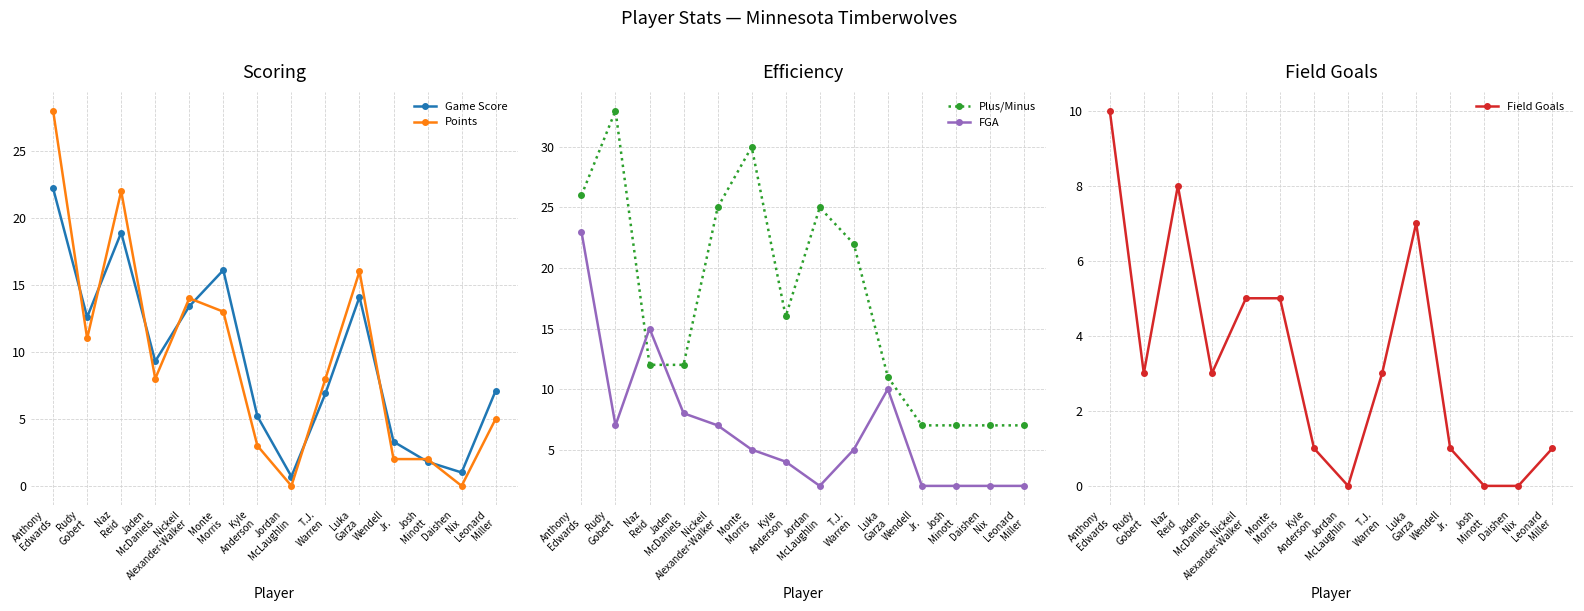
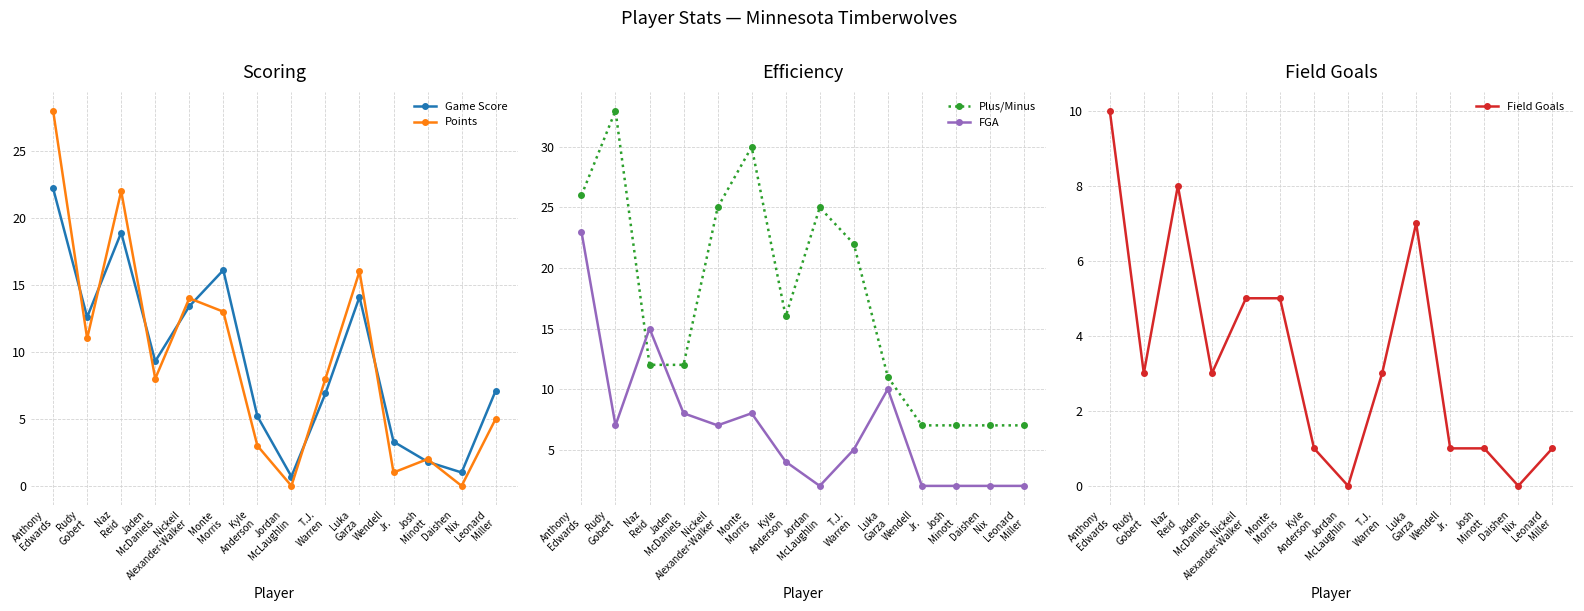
  {
    "Scoring": {
      "Game Score": {
        "Anthony Edwards": 22.2,
        "Rudy Gobert": 12.6,
        "Naz Reid": 19,
        "Jaden McDaniels": 9.3,
        "Nickeil Alexander-Walker": 13.4,
        "Monte Morris": 16,
        "Kyle Anderson": 5.2,
        "Jordan McLaughlin": 0.7,
        "T.J. Warren": 7,
        "Luka Garza": 14,
        "Wendell Jr.": 3.3,
        "Josh Minott": 1.8,
        "Daishen Nix": 1,
        "Leonard Miller": 7
      },
      "Points": {
        "Anthony Edwards": 28,
        "Rudy Gobert": 11,
        "Naz Reid": 22,
        "Jaden McDaniels": 8,
        "Nickeil Alexander-Walker": 14,
        "Monte Morris": 13,
        "Kyle Anderson": 3,
        "Jordan McLaughlin": 0,
        "T.J. Warren": 8,
        "Luka Garza": 16,
-       "Wendell Jr.": 2,
+       "Wendell Jr.": 1,
        "Josh Minott": 2,
        "Daishen Nix": 0,
        "Leonard Miller": 5
      }
    },
    "Efficiency": {
      "Plus/Minus": {
        "Anthony Edwards": 26,
        "Rudy Gobert": 33,
        "Naz Reid": 12,
        "Jaden McDaniels": 12,
        "Nickeil Alexander-Walker": 25,
        "Monte Morris": 30,
        "Kyle Anderson": 16,
        "Jordan McLaughlin": 25,
        "T.J. Warren": 22,
        "Luka Garza": 11,
        "Wendell Jr.": 7,
        "Josh Minott": 7,
        "Daishen Nix": 7,
        "Leonard Miller": 7
      },
      "FGA": {
        "Anthony Edwards": 23,
        "Rudy Gobert": 7,
        "Naz Reid": 15,
        "Jaden McDaniels": 8,
        "Nickeil Alexander-Walker": 7,
-       "Monte Morris": 5,
+       "Monte Morris": 8,
        "Kyle Anderson": 4,
        "Jordan McLaughlin": 2,
        "T.J. Warren": 5,
        "Luka Garza": 10,
        "Wendell Jr.": 2,
        "Josh Minott": 2,
        "Daishen Nix": 2,
        "Leonard Miller": 2
      }
    },
    "Field Goals": {
      "Anthony Edwards": 10,
      "Rudy Gobert": 3,
      "Naz Reid": 8,
      "Jaden McDaniels": 3,
      "Nickeil Alexander-Walker": 5,
      "Monte Morris": 5,
      "Kyle Anderson": 1,
      "Jordan McLaughlin": 0,
      "T.J. Warren": 3,
      "Luka Garza": 7,
      "Wendell Jr.": 1,
-     "Josh Minott": 0,
+     "Josh Minott": 1,
      "Daishen Nix": 0,
      "Leonard Miller": 1
    }
  }
